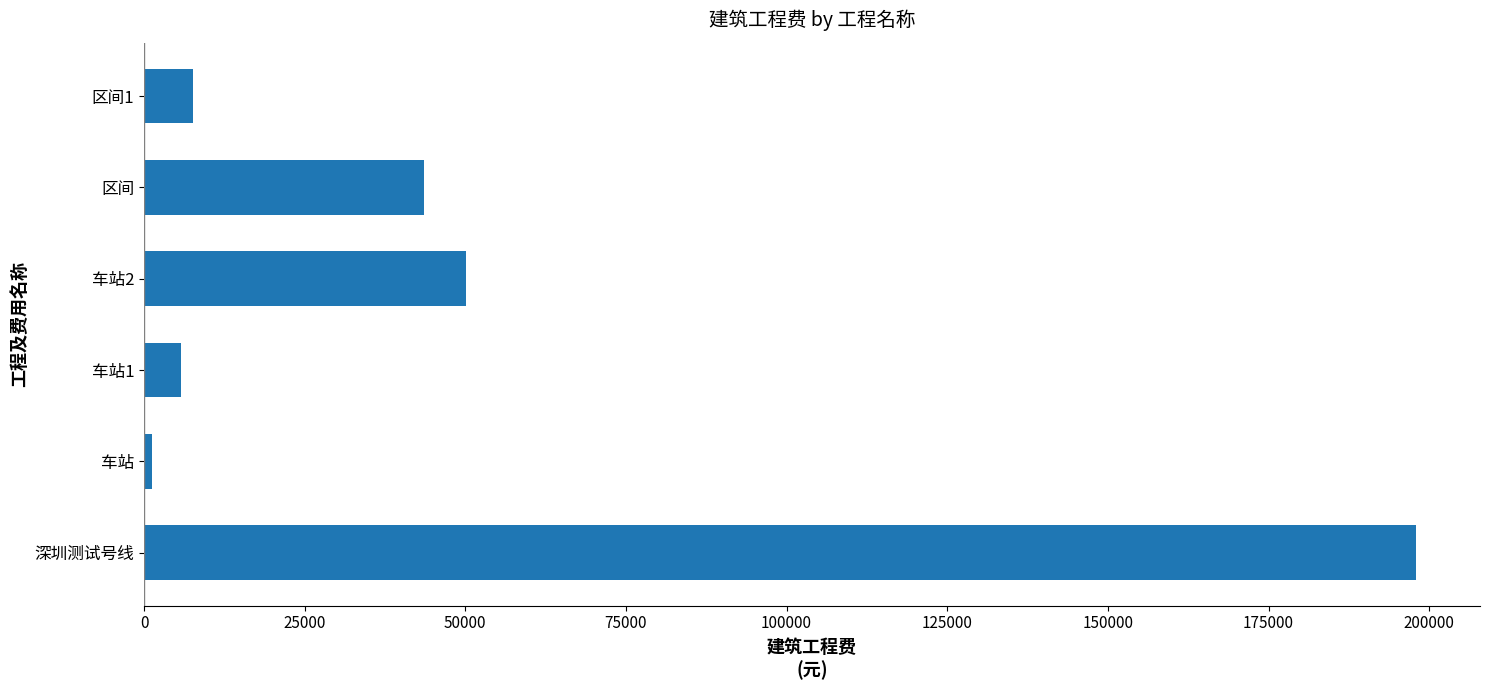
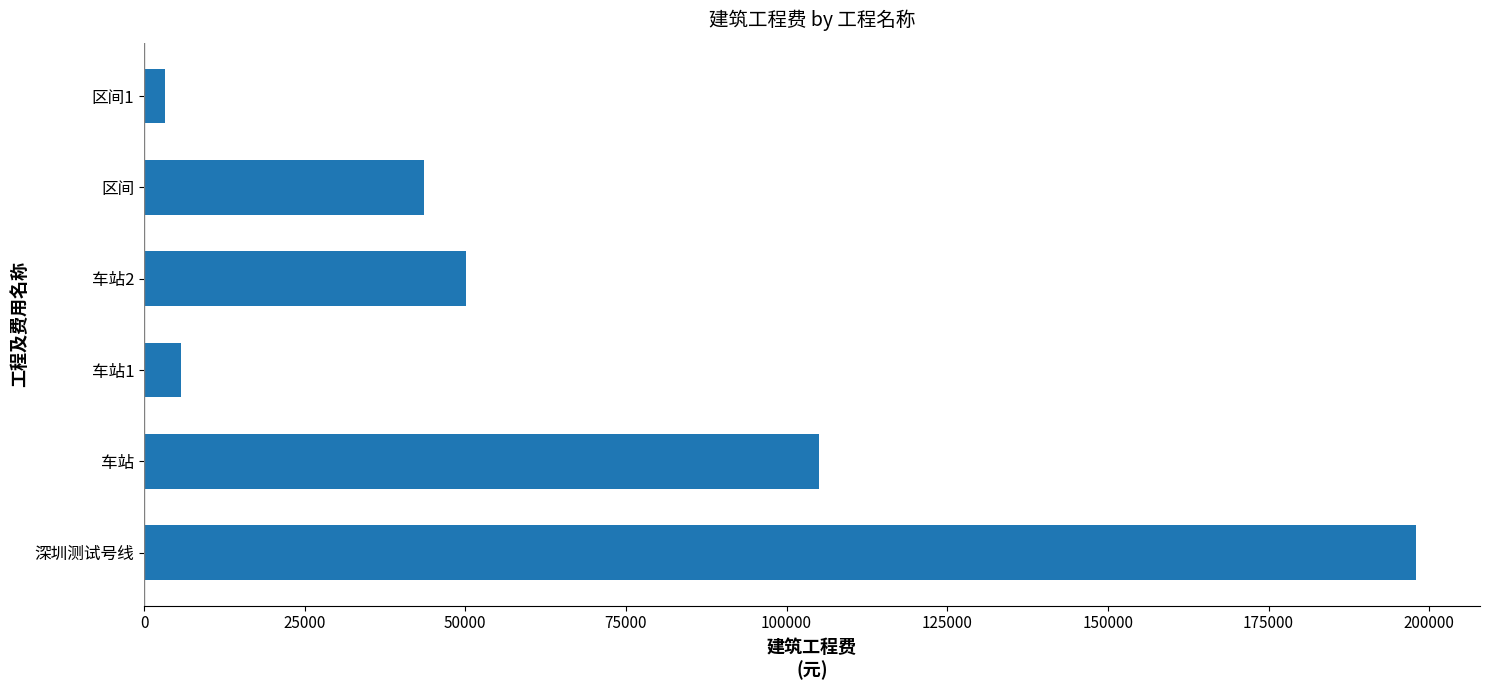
  {
-   "区间1": 8000,
+   "区间1": 3000,
    "区间": 44000,
    "车站2": 50000,
    "车站1": 6000,
-   "车站": 1000,
+   "车站": 105000,
    "深圳测试号线": 198000
  }
